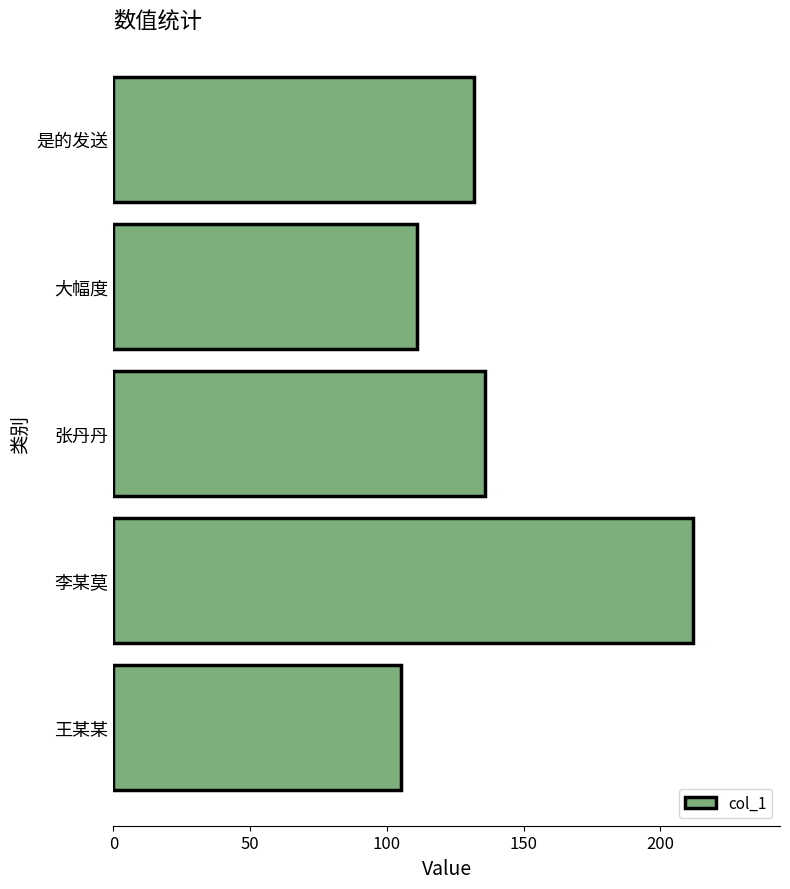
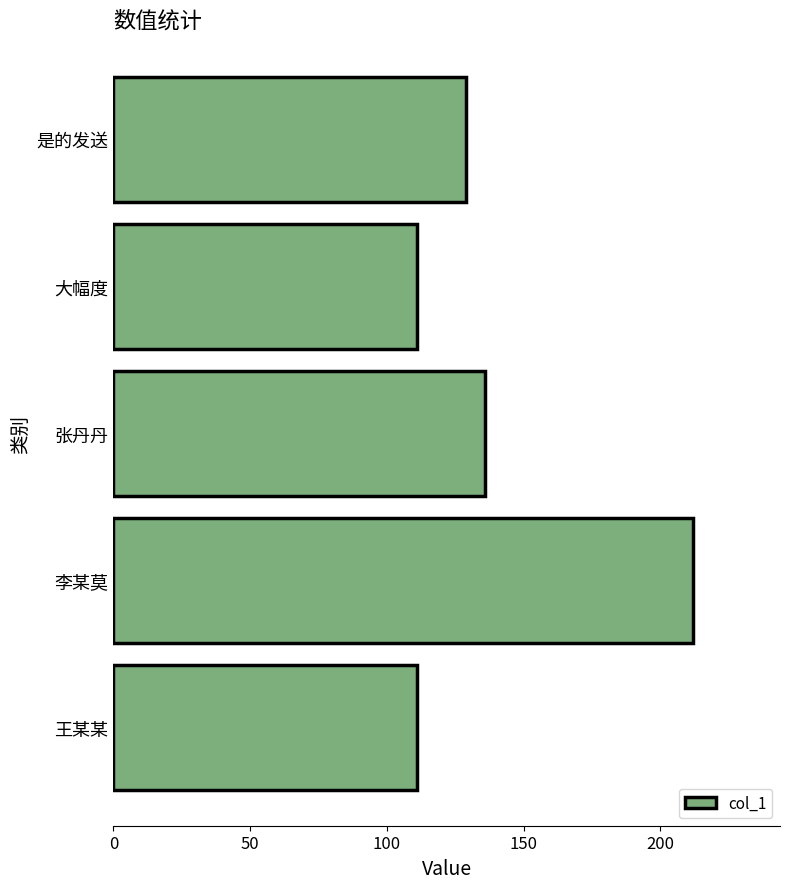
  {
-   "是的发送": 132,
+   "是的发送": 129,
    "大幅度": 111,
    "张丹丹": 136,
    "李某莫": 212,
-   "王某某": 105
+   "王某某": 111
  }
